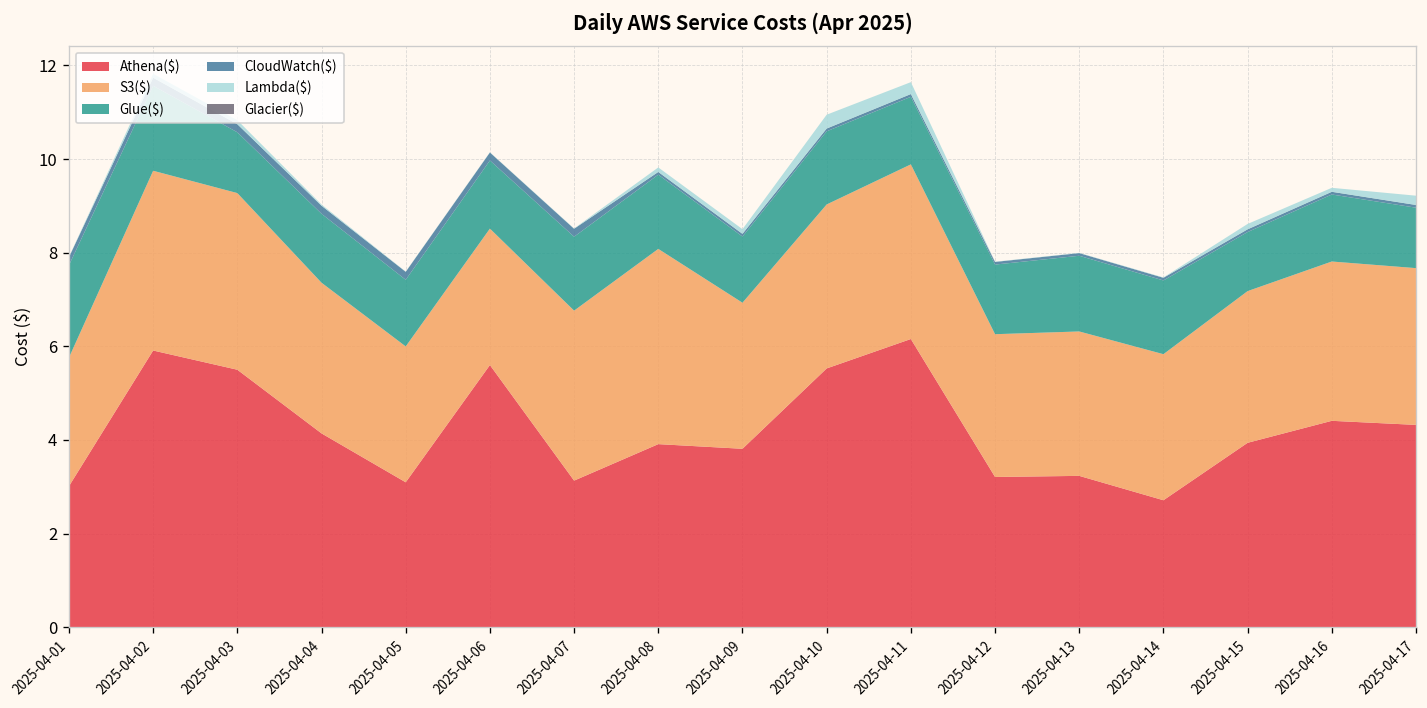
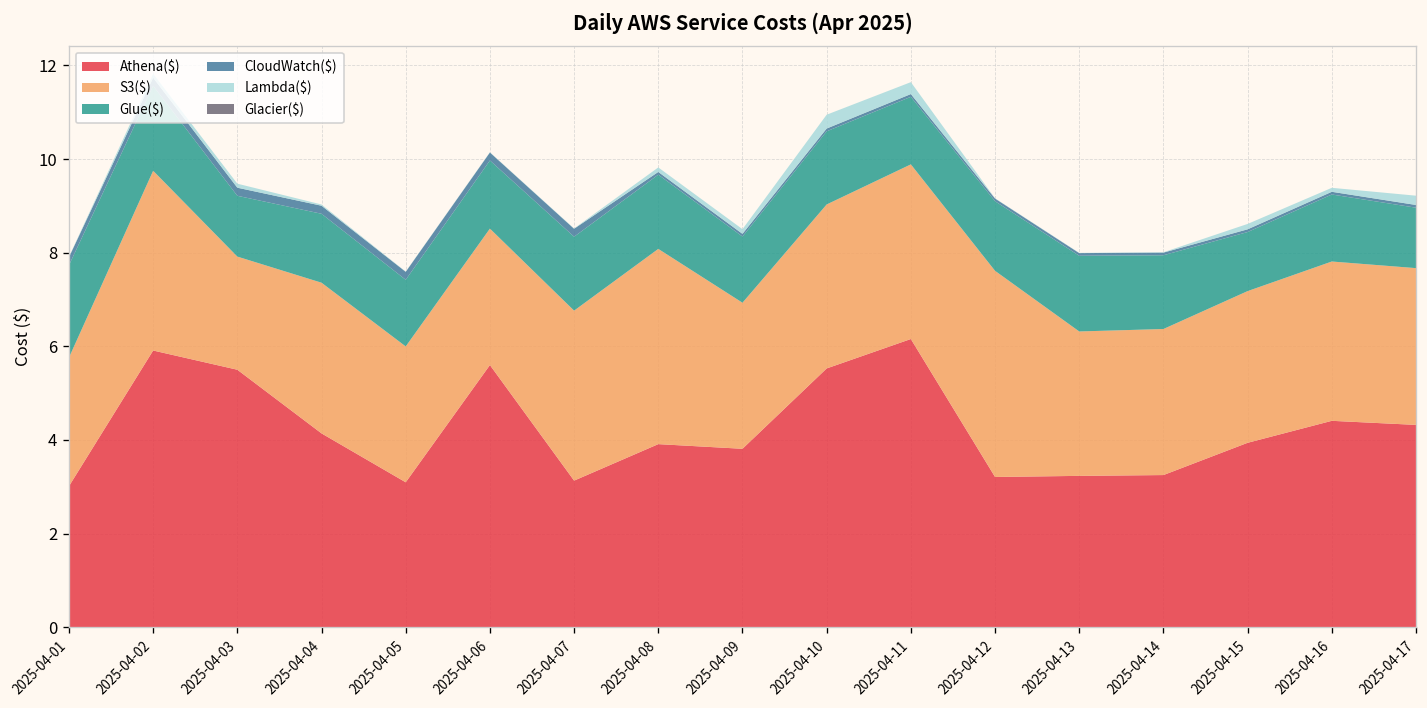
  {
    "Athena($)": {
      "2025-04-01": 3.0,
      "2025-04-02": 5.9,
      "2025-04-03": 5.5,
      "2025-04-04": 4.1,
      "2025-04-05": 3.1,
      "2025-04-06": 5.6,
      "2025-04-07": 3.1,
      "2025-04-08": 3.9,
      "2025-04-09": 3.8,
      "2025-04-10": 5.5,
      "2025-04-11": 6.2,
      "2025-04-12": 3.2,
      "2025-04-13": 3.2,
-     "2025-04-14": 2.7,
+     "2025-04-14": 3.3,
      "2025-04-15": 3.9,
      "2025-04-16": 4.4,
      "2025-04-17": 4.3
    },
    "S3($)": {
      "2025-04-01": 2.7,
      "2025-04-02": 3.8,
-     "2025-04-03": 3.8,
+     "2025-04-03": 2.4,
      "2025-04-04": 3.2,
      "2025-04-05": 2.9,
      "2025-04-06": 2.9,
      "2025-04-07": 3.6,
      "2025-04-08": 4.2,
      "2025-04-09": 3.1,
      "2025-04-10": 3.5,
      "2025-04-11": 3.7,
-     "2025-04-12": 3.0,
+     "2025-04-12": 4.4,
      "2025-04-13": 3.1,
      "2025-04-14": 3.1,
      "2025-04-15": 3.2,
      "2025-04-16": 3.4,
      "2025-04-17": 3.3
    }
  }
